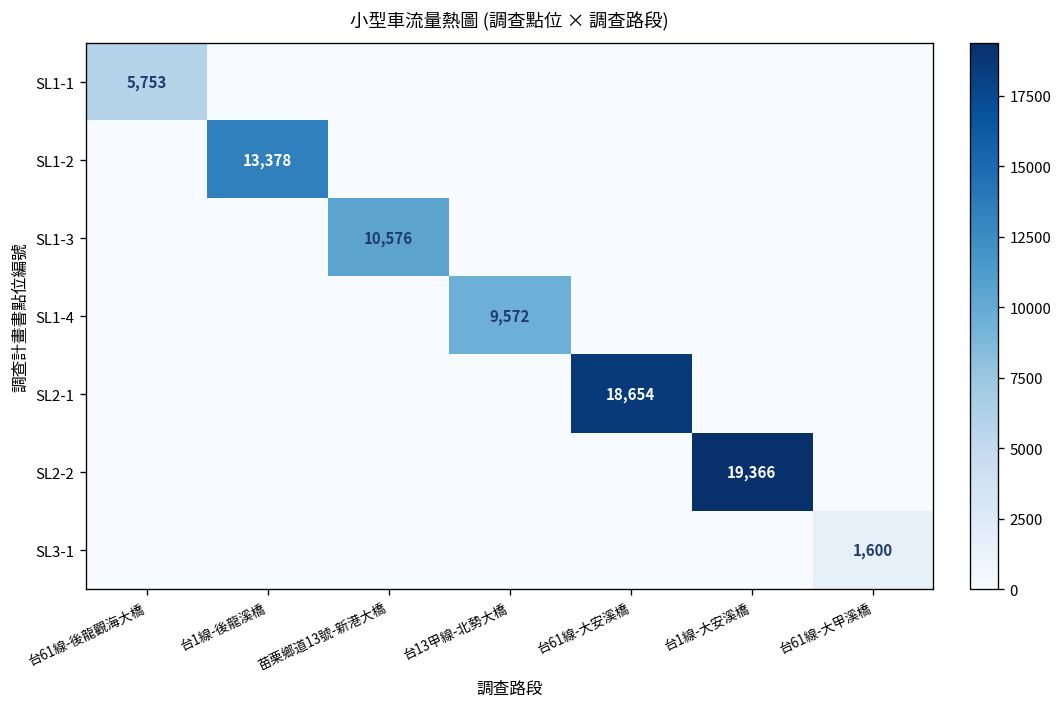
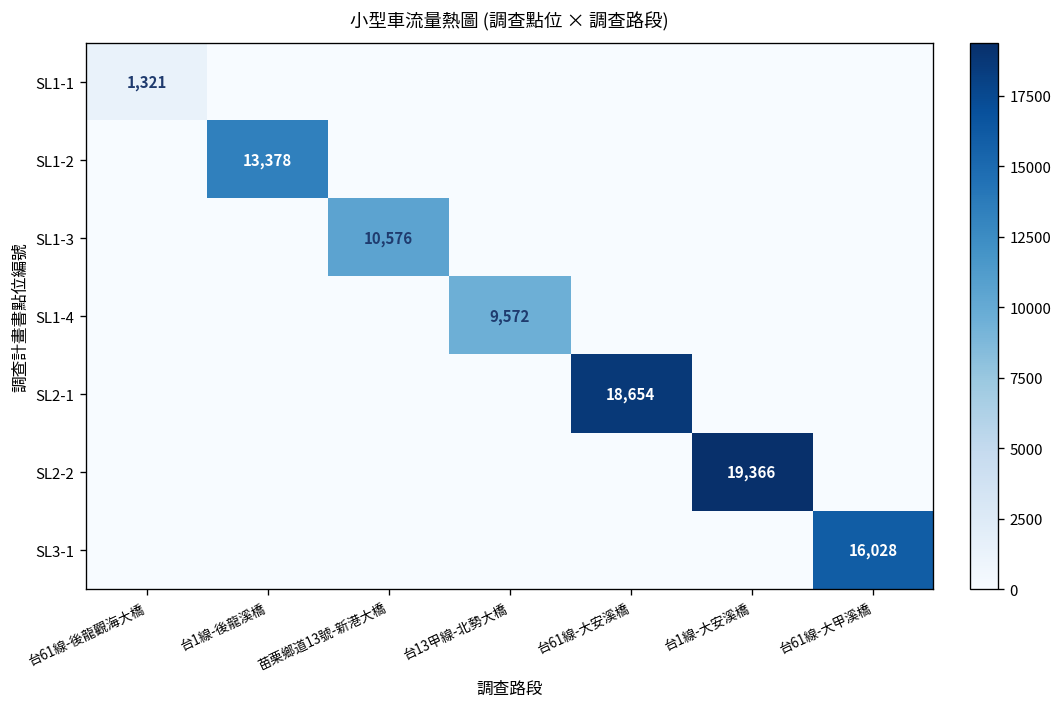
  {
    "SL1-1": {
-     "台61線-後龍觀海大橋": "5,753"
+     "台61線-後龍觀海大橋": "1,321"
    },
    "SL1-2": {
      "台1線-後龍溪橋": "13,378"
    },
    "SL1-3": {
      "苗栗鄉道13號-新港大橋": "10,576"
    },
    "SL1-4": {
      "台13甲線-北勢大橋": "9,572"
    },
    "SL2-1": {
      "台61線-大安溪橋": "18,654"
    },
    "SL2-2": {
      "台1線-大安溪橋": "19,366"
    },
    "SL3-1": {
-     "台61線-大甲溪橋": "1,600"
+     "台61線-大甲溪橋": "16,028"
    }
  }
